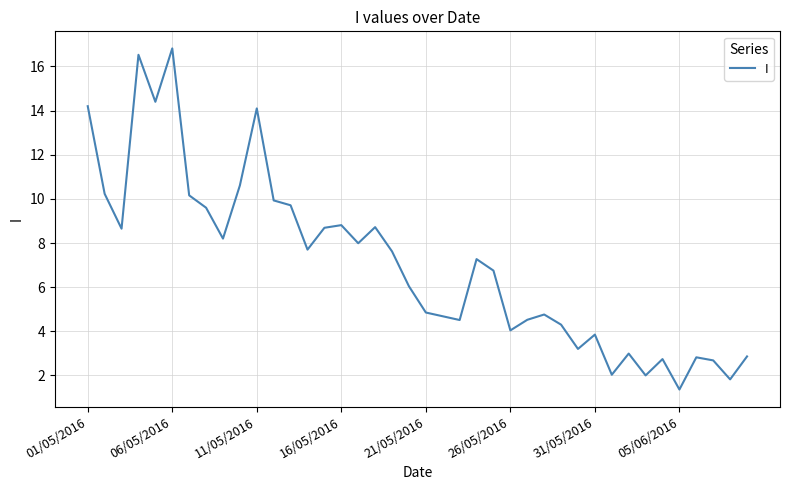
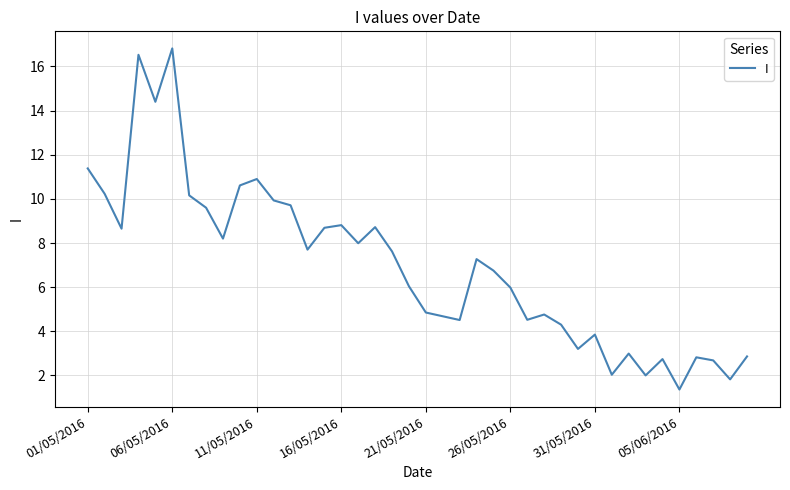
  {
-   "01/05/2016": 14.2,
+   "01/05/2016": 11.4,
    "06/05/2016": 16.8,
-   "11/05/2016": 14.1,
+   "11/05/2016": 10.9,
    "16/05/2016": 8.8,
    "21/05/2016": 4.9,
-   "26/05/2016": 4.0,
+   "26/05/2016": 6.0,
    "31/05/2016": 3.8,
    "05/06/2016": 1.4
  }
